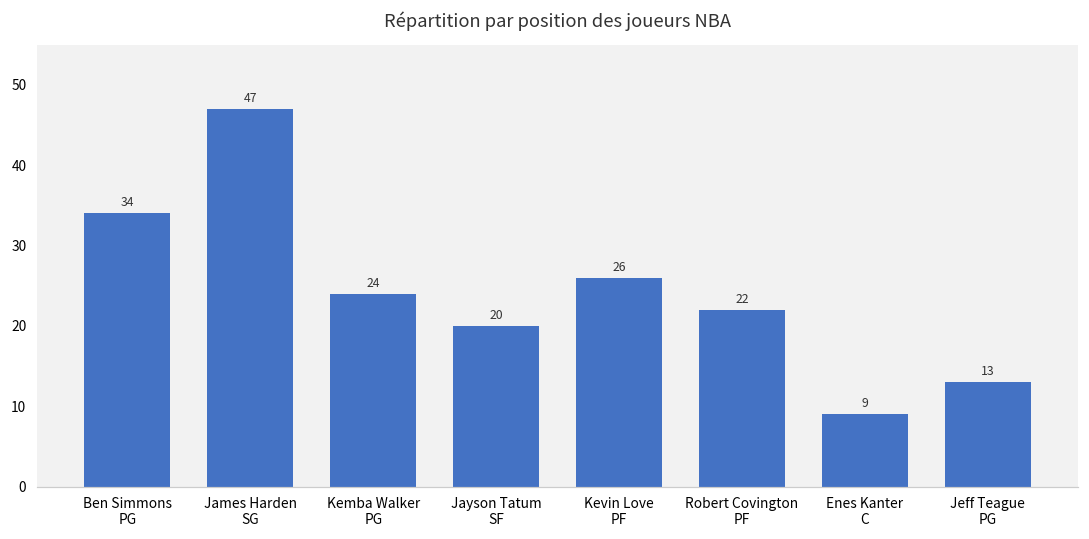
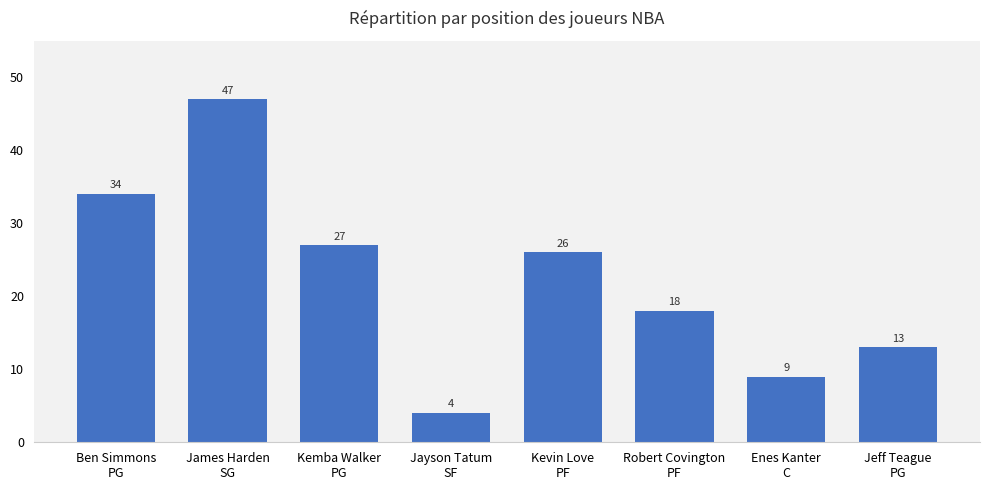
  {
    "Ben Simmons PG": 34,
    "James Harden SG": 47,
-   "Kemba Walker PG": 24,
-   "Jayson Tatum SF": 20,
+   "Kemba Walker PG": 27,
+   "Jayson Tatum SF": 4,
    "Kevin Love PF": 26,
-   "Robert Covington PF": 22,
+   "Robert Covington PF": 18,
    "Enes Kanter C": 9,
    "Jeff Teague PG": 13
  }
